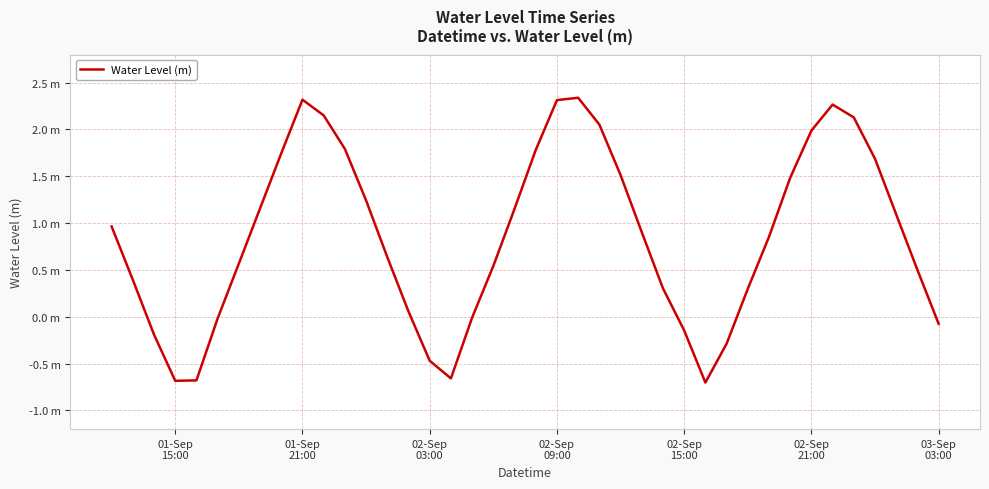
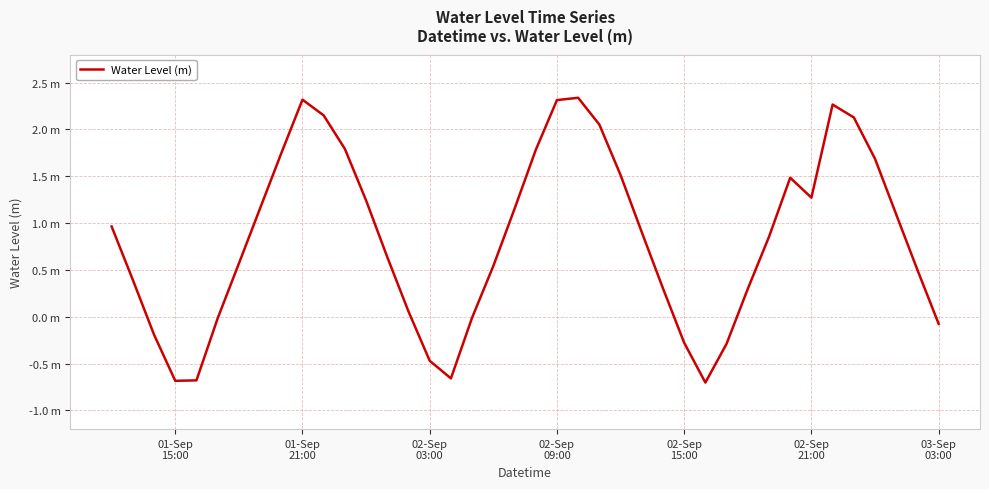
  {
    "01-Sep 15:00": "-0.7 m",
    "01-Sep 21:00": "2.3 m",
    "02-Sep 03:00": "-0.5 m",
    "02-Sep 09:00": "2.3 m",
-   "02-Sep 15:00": "-0.1 m",
-   "02-Sep 21:00": "2.0 m",
+   "02-Sep 15:00": "-0.3 m",
+   "02-Sep 21:00": "1.3 m",
    "03-Sep 03:00": "-0.1 m"
  }
